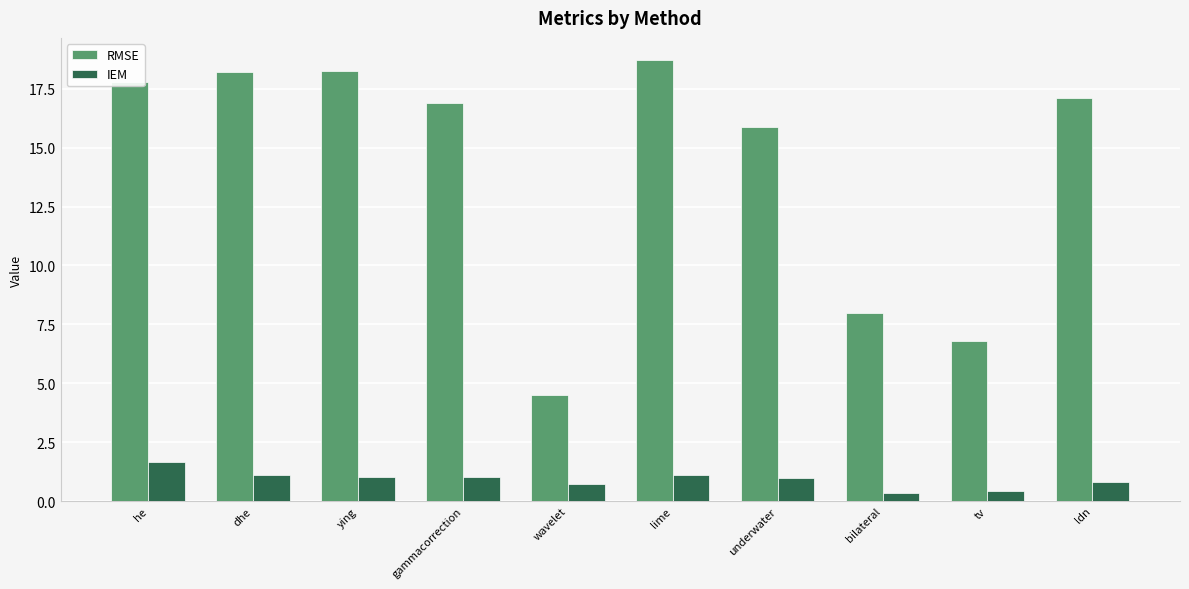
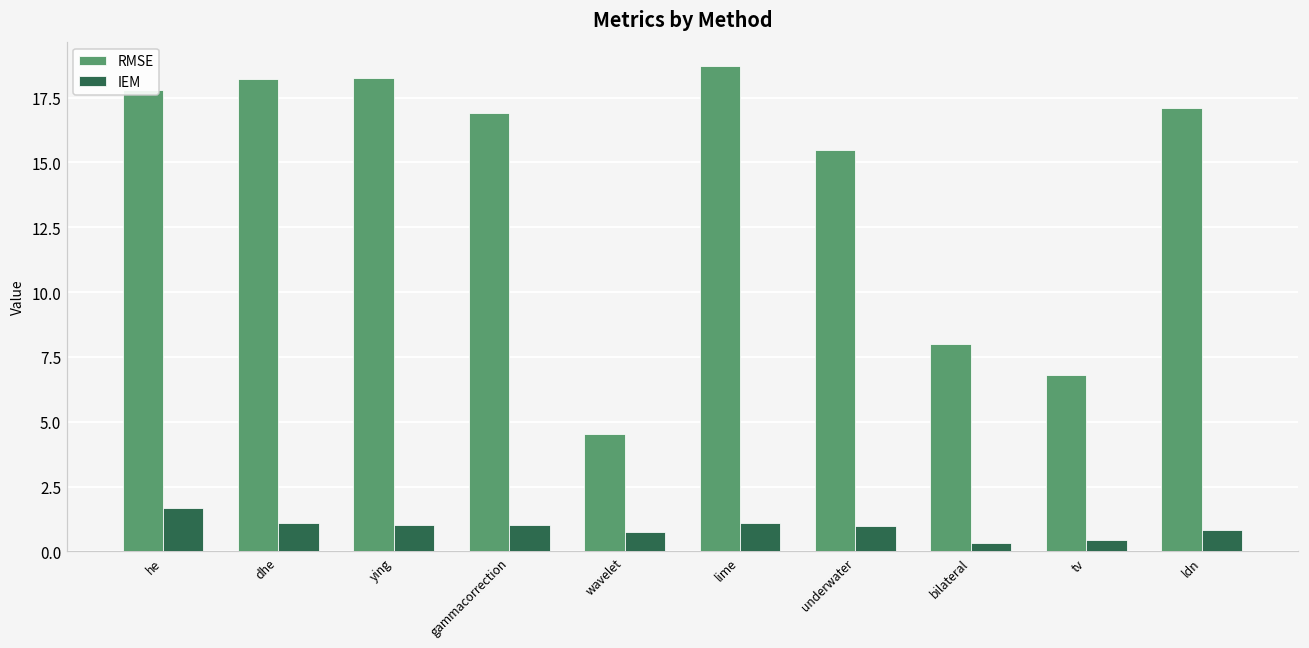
  {
    "RMSE": {
      "dhe": 18.2,
      "ying": 18.3,
      "gammacorrection": 16.9,
      "wavelet": 4.5,
      "lime": 18.7,
-     "underwater": 15.9,
+     "underwater": 15.5,
      "bilateral": 8.0,
      "tv": 6.8,
      "ldn": 17.1
    },
    "IEM": {
      "he": 1.7,
      "dhe": 1.1,
      "ying": 1.0,
      "gammacorrection": 1.0,
      "wavelet": 0.7,
      "lime": 1.1,
      "underwater": 1.0,
      "bilateral": 0.3,
      "tv": 0.4,
      "ldn": 0.8
    }
  }
